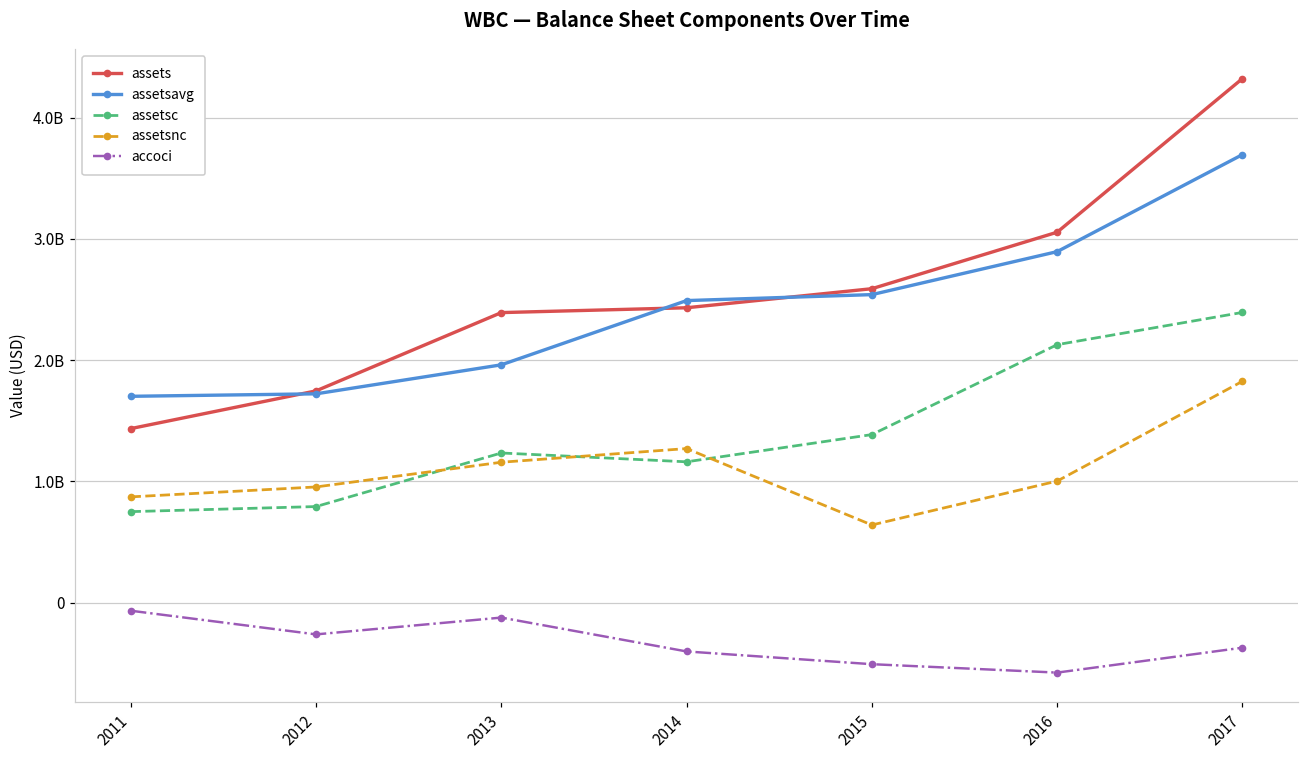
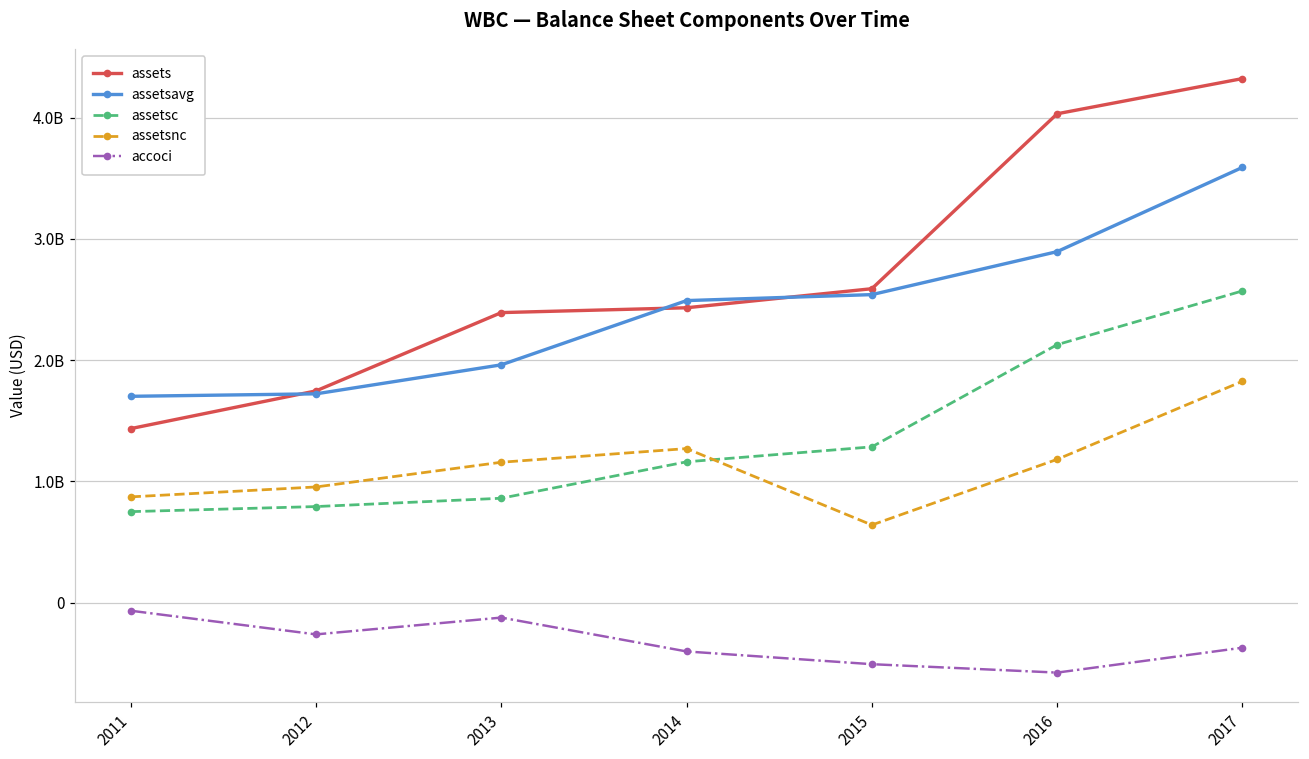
  {
    "assets": {
      "2011": 1440000000,
      "2012": 1750000000,
      "2013": 2390000000,
      "2014": 2430000000,
      "2015": 2590000000,
-     "2016": 3060000000,
+     "2016": 4030000000,
      "2017": 4320000000
    },
    "assetsavg": {
      "2011": 1700000000,
      "2012": 1720000000,
      "2013": 1960000000,
      "2014": 2490000000,
      "2015": 2540000000,
      "2016": 2900000000,
-     "2017": 3700000000
+     "2017": 3590000000
    },
    "assetsc": {
      "2011": 750000000,
      "2012": 790000000,
-     "2013": 1230000000,
+     "2013": 860000000,
      "2014": 1160000000,
-     "2015": 1390000000,
+     "2015": 1290000000,
      "2016": 2130000000,
-     "2017": 2390000000
+     "2017": 2570000000
    },
    "assetsnc": {
      "2011": 870000000,
      "2012": 950000000,
      "2013": 1160000000,
      "2014": 1270000000,
      "2015": 640000000,
-     "2016": 1000000000,
+     "2016": 1180000000,
      "2017": 1830000000
    },
    "accoci": {
      "2011": -70000000,
      "2012": -260000000,
      "2013": -120000000,
      "2014": -400000000,
      "2015": -510000000,
      "2016": -580000000,
      "2017": -370000000
    }
  }
